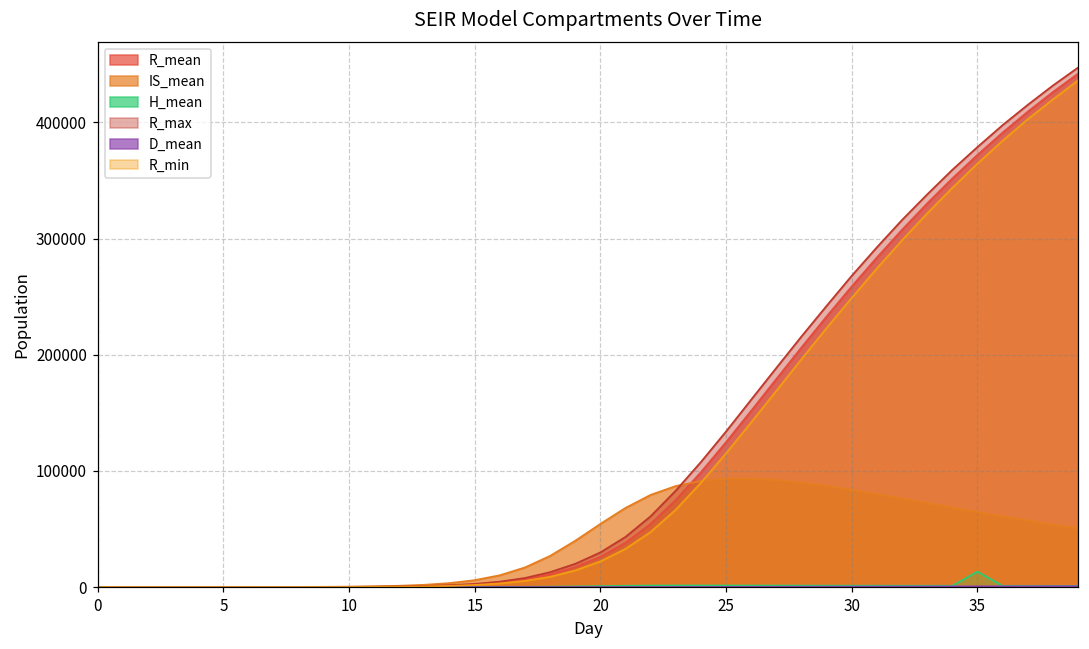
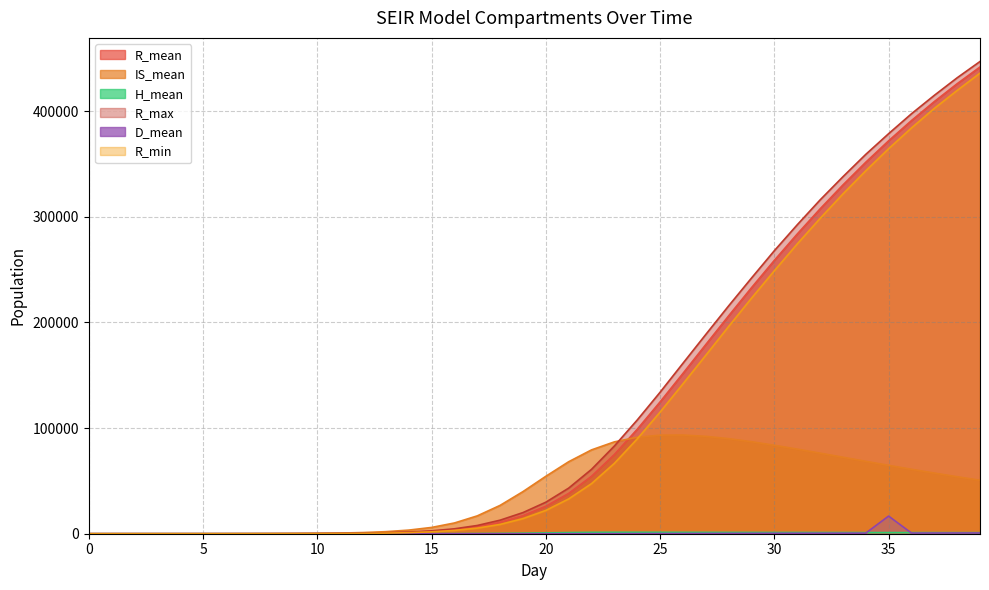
  {
    "H_mean": {
-     "35": 13000
+     "35": 1000
    },
    "D_mean": {
-     "35": 1000
+     "35": 17000
    }
  }
